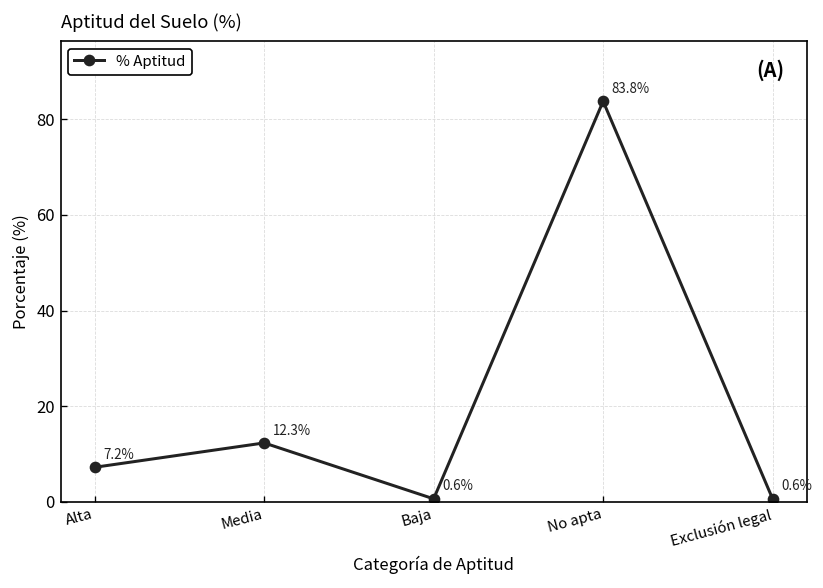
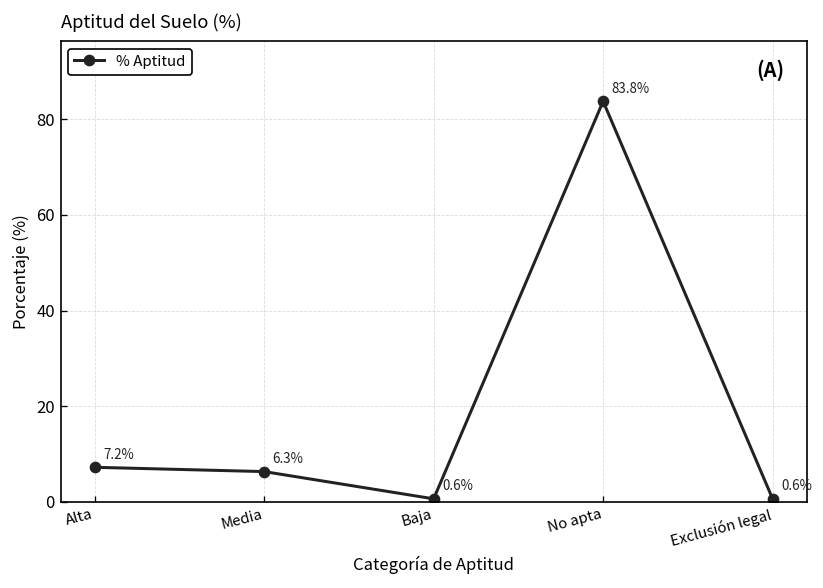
  {
    "Alta": "7.2%",
-   "Media": "12.3%",
+   "Media": "6.3%",
    "Baja": "0.6%",
    "No apta": "83.8%",
    "Exclusión legal": "0.6%"
  }
